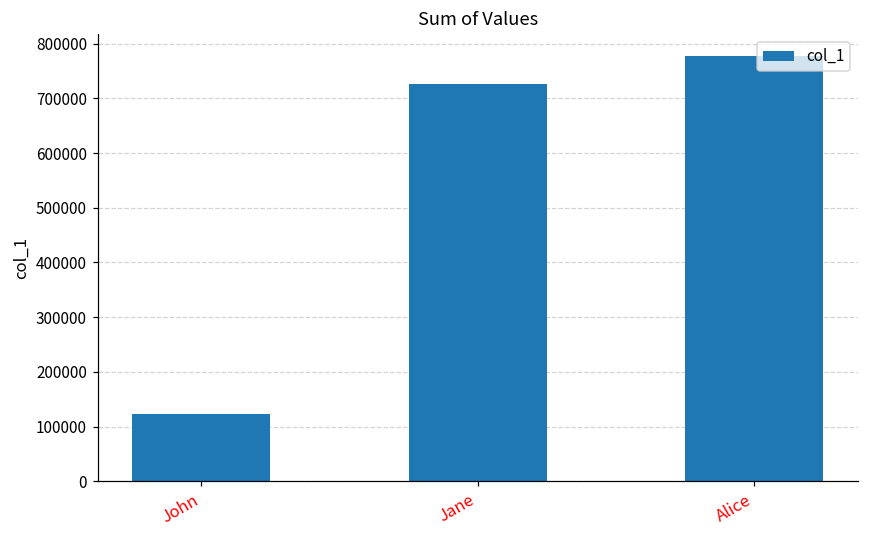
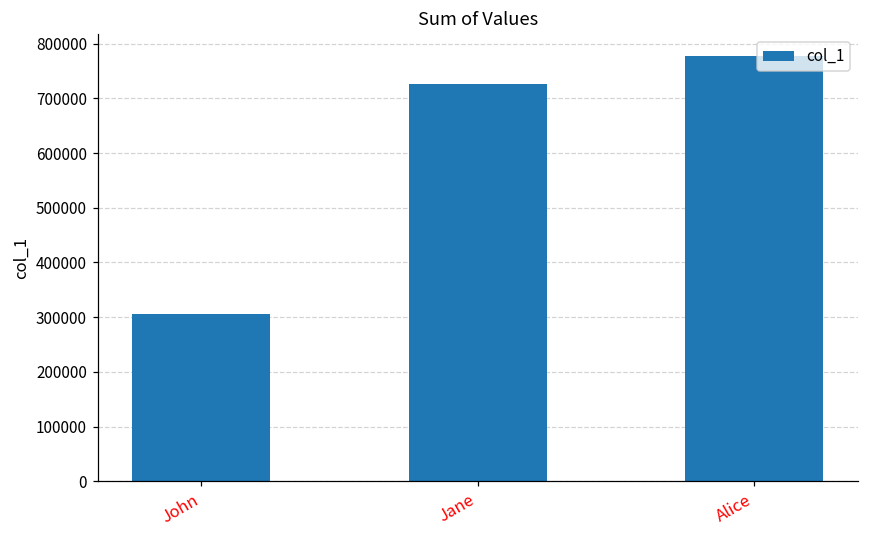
  {
-   "John": 120000,
+   "John": 300000,
    "Jane": 730000,
    "Alice": 780000
  }
